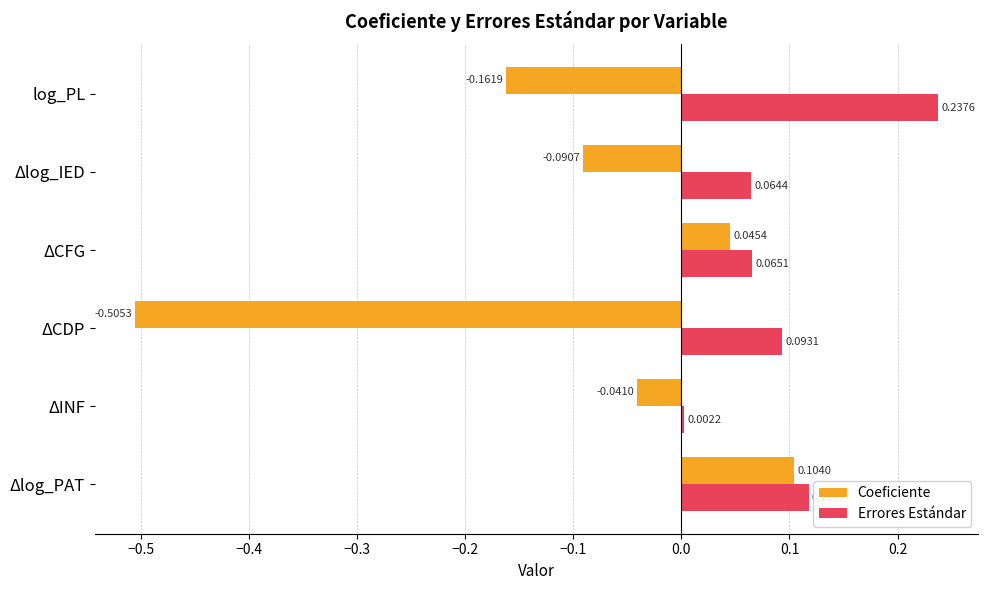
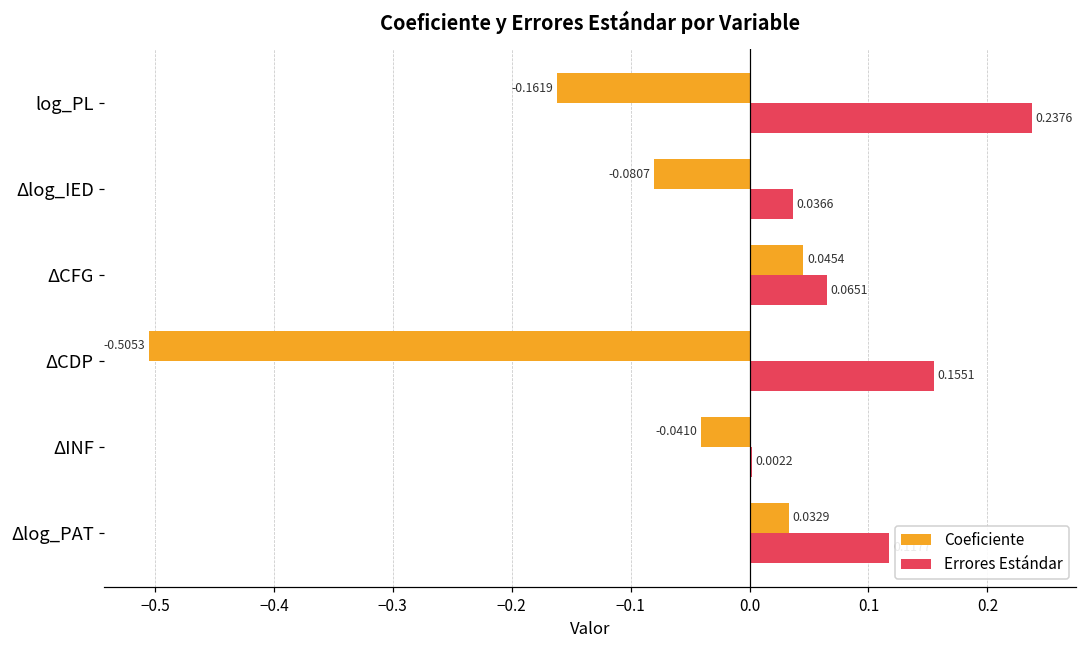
  {
    "Coeficiente": {
      "log_PL": -0.1619,
-     "Δlog_IED": -0.0907,
+     "Δlog_IED": -0.0807,
      "ΔCFG": 0.0454,
      "ΔCDP": -0.5053,
      "ΔINF": -0.0410,
-     "Δlog_PAT": 0.1040
+     "Δlog_PAT": 0.0329
    },
    "Errores Estándar": {
      "log_PL": 0.2376,
-     "Δlog_IED": 0.0644,
+     "Δlog_IED": 0.0366,
      "ΔCFG": 0.0651,
-     "ΔCDP": 0.0931,
+     "ΔCDP": 0.1551,
      "ΔINF": 0.0022
    }
  }
